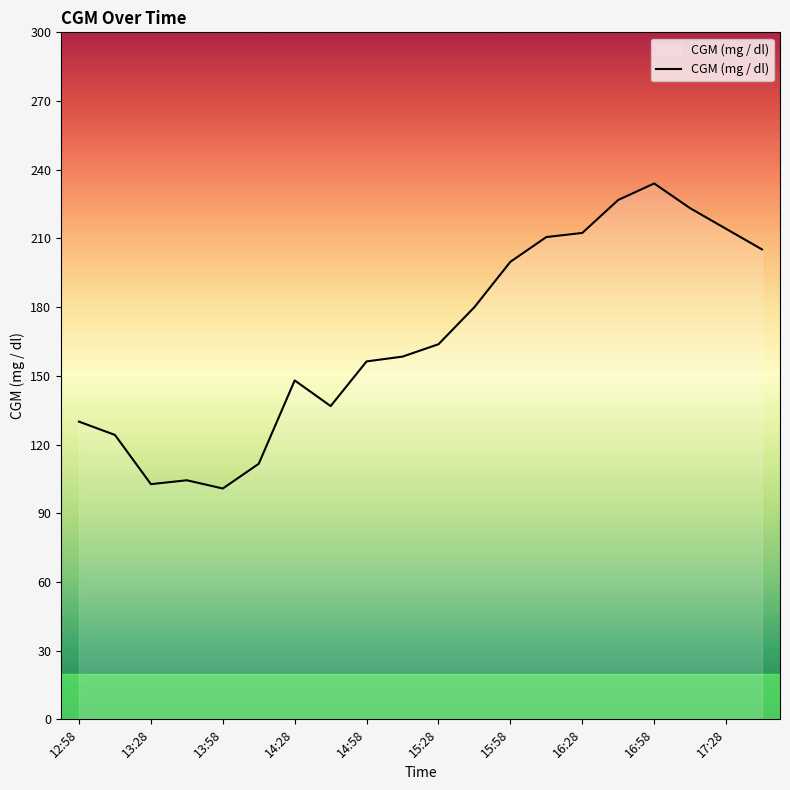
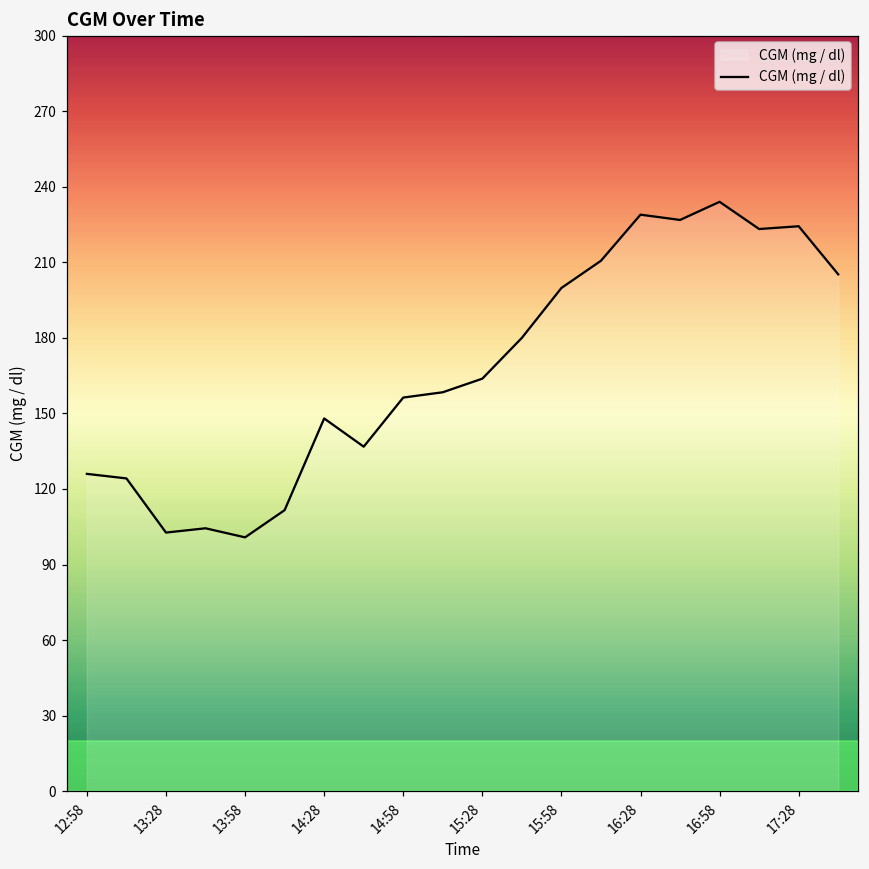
  {
-   "12:58": 130,
+   "12:58": 126,
    "13:28": 103,
    "13:58": 101,
    "14:28": 148,
    "14:58": 156,
    "15:28": 164,
    "15:58": 200,
-   "16:28": 212,
+   "16:28": 229,
    "16:58": 234,
-   "17:28": 214
+   "17:28": 224
  }
